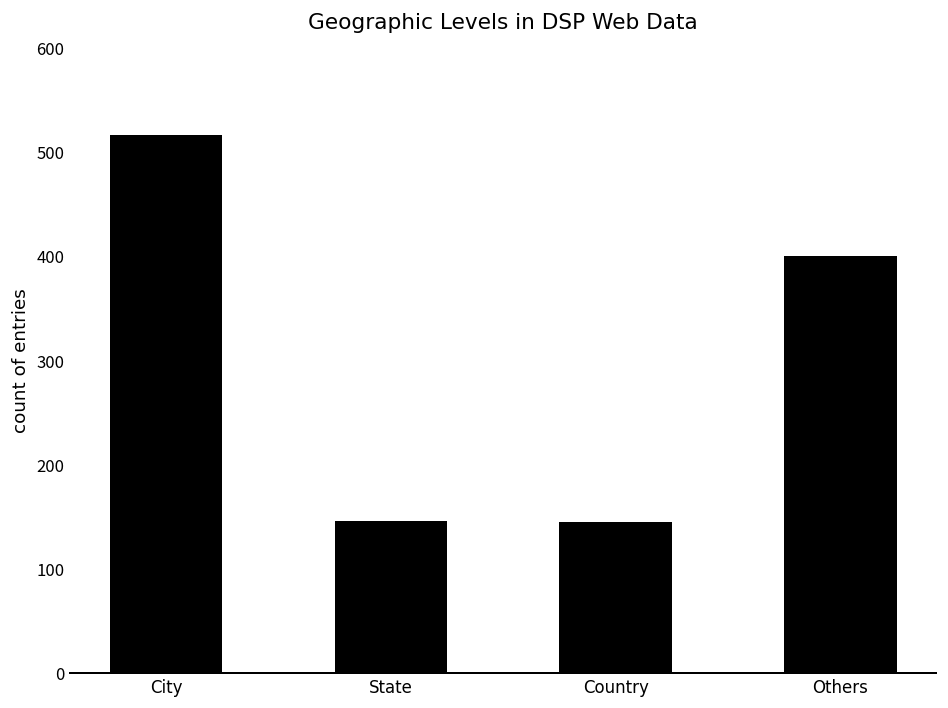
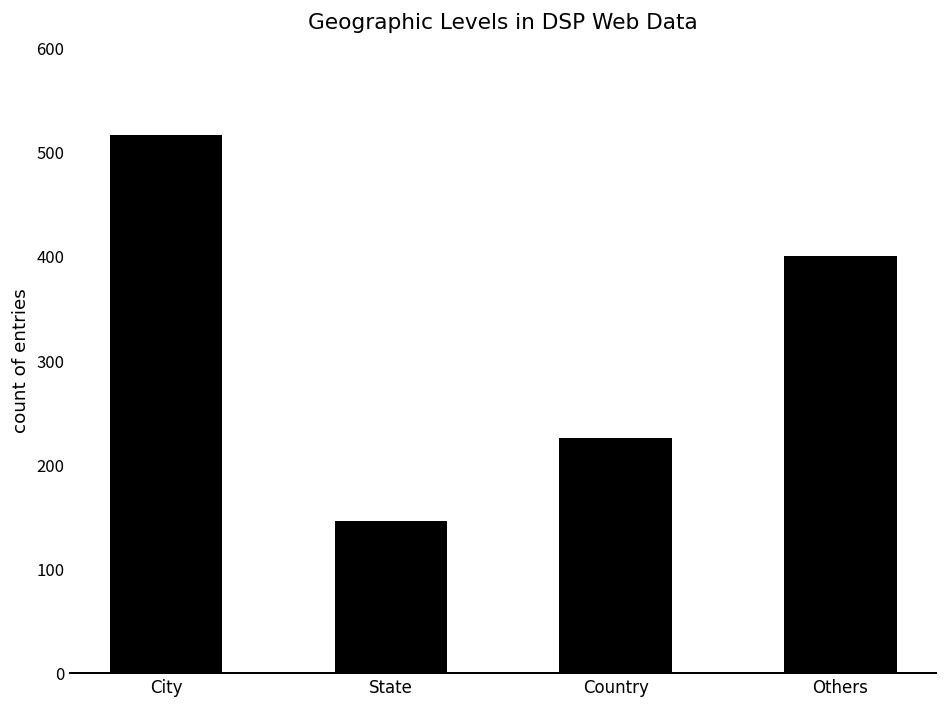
  {
    "City": 520,
    "State": 150,
-   "Country": 150,
+   "Country": 230,
    "Others": 400
  }
